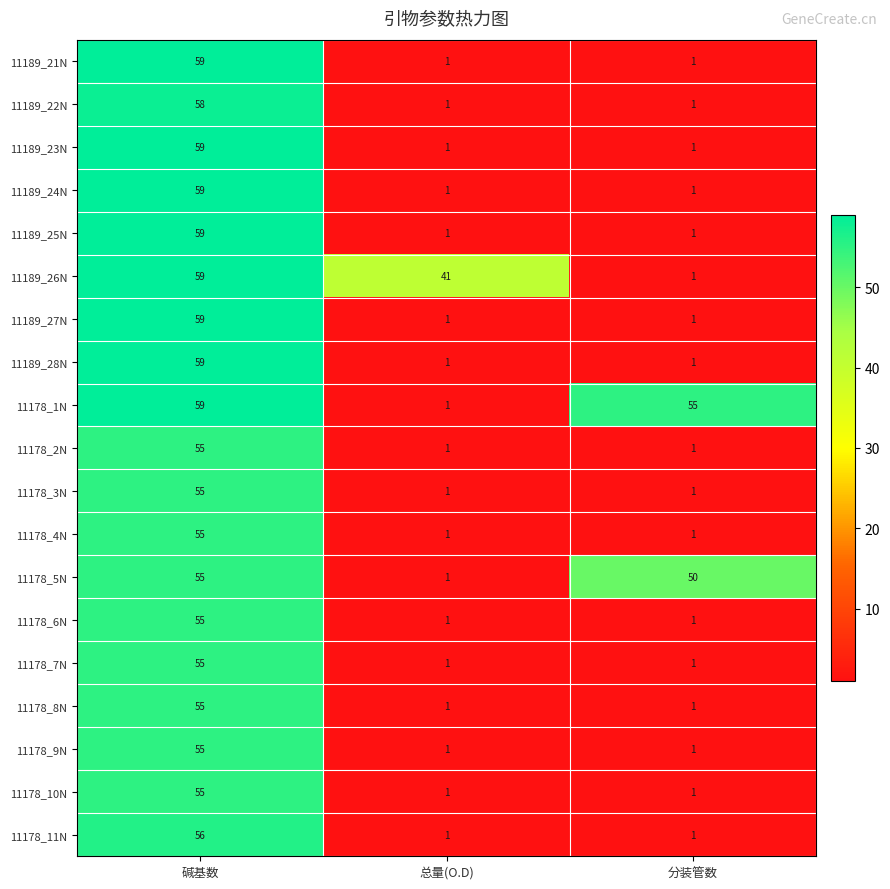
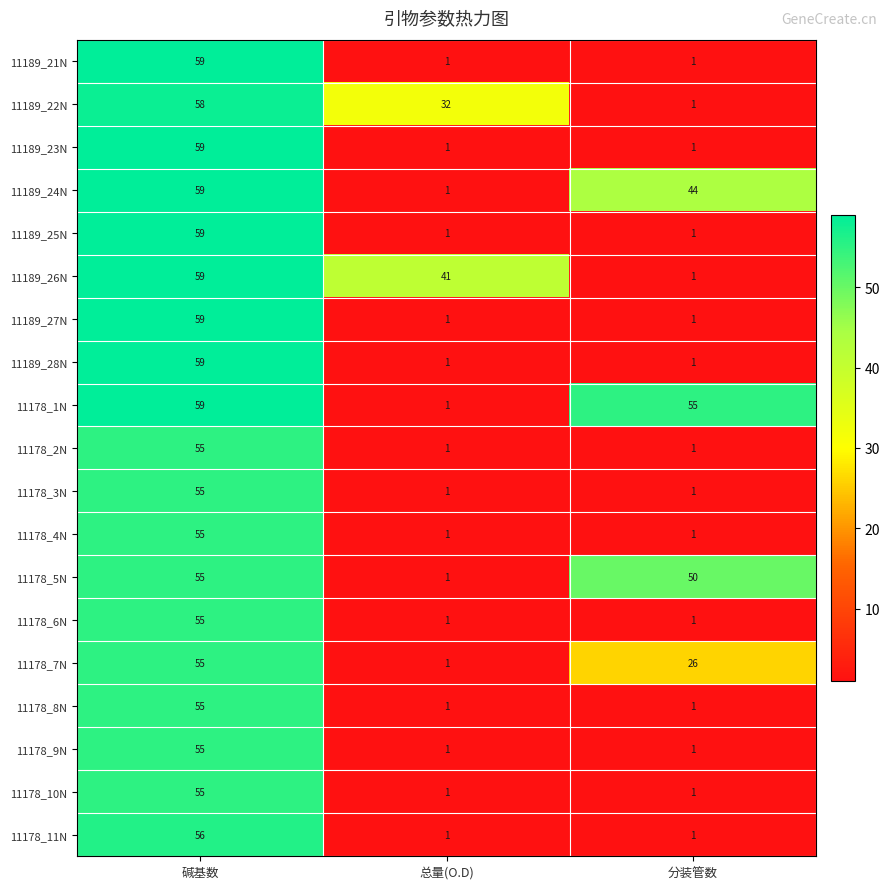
  {
    "11189_21N": {
      "碱基数": 59,
      "总量(O.D)": 1,
      "分装管数": 1
    },
    "11189_22N": {
      "碱基数": 58,
-     "总量(O.D)": 1,
+     "总量(O.D)": 32,
      "分装管数": 1
    },
    "11189_23N": {
      "碱基数": 59,
      "总量(O.D)": 1,
      "分装管数": 1
    },
    "11189_24N": {
      "碱基数": 59,
      "总量(O.D)": 1,
-     "分装管数": 1
+     "分装管数": 44
    },
    "11189_25N": {
      "碱基数": 59,
      "总量(O.D)": 1,
      "分装管数": 1
    },
    "11189_26N": {
      "碱基数": 59,
      "总量(O.D)": 41,
      "分装管数": 1
    },
    "11189_27N": {
      "碱基数": 59,
      "总量(O.D)": 1,
      "分装管数": 1
    },
    "11189_28N": {
      "碱基数": 59,
      "总量(O.D)": 1,
      "分装管数": 1
    },
    "11178_1N": {
      "碱基数": 59,
      "总量(O.D)": 1,
      "分装管数": 55
    },
    "11178_2N": {
      "碱基数": 55,
      "总量(O.D)": 1,
      "分装管数": 1
    },
    "11178_3N": {
      "碱基数": 55,
      "总量(O.D)": 1,
      "分装管数": 1
    },
    "11178_4N": {
      "碱基数": 55,
      "总量(O.D)": 1,
      "分装管数": 1
    },
    "11178_5N": {
      "碱基数": 55,
      "总量(O.D)": 1,
      "分装管数": 50
    },
    "11178_6N": {
      "碱基数": 55,
      "总量(O.D)": 1,
      "分装管数": 1
    },
    "11178_7N": {
      "碱基数": 55,
      "总量(O.D)": 1,
-     "分装管数": 1
+     "分装管数": 26
    },
    "11178_8N": {
      "碱基数": 55,
      "总量(O.D)": 1,
      "分装管数": 1
    },
    "11178_9N": {
      "碱基数": 55,
      "总量(O.D)": 1,
      "分装管数": 1
    },
    "11178_10N": {
      "碱基数": 55,
      "总量(O.D)": 1,
      "分装管数": 1
    },
    "11178_11N": {
      "碱基数": 56,
      "总量(O.D)": 1,
      "分装管数": 1
    }
  }
